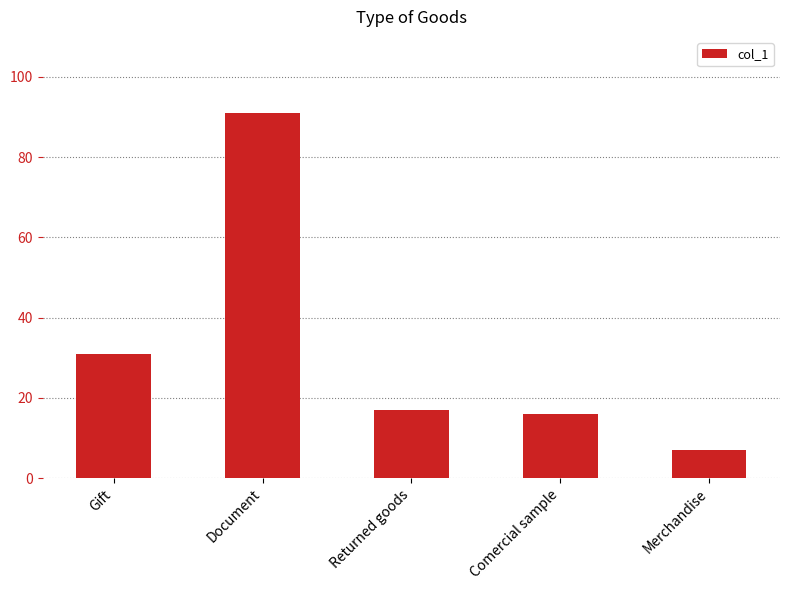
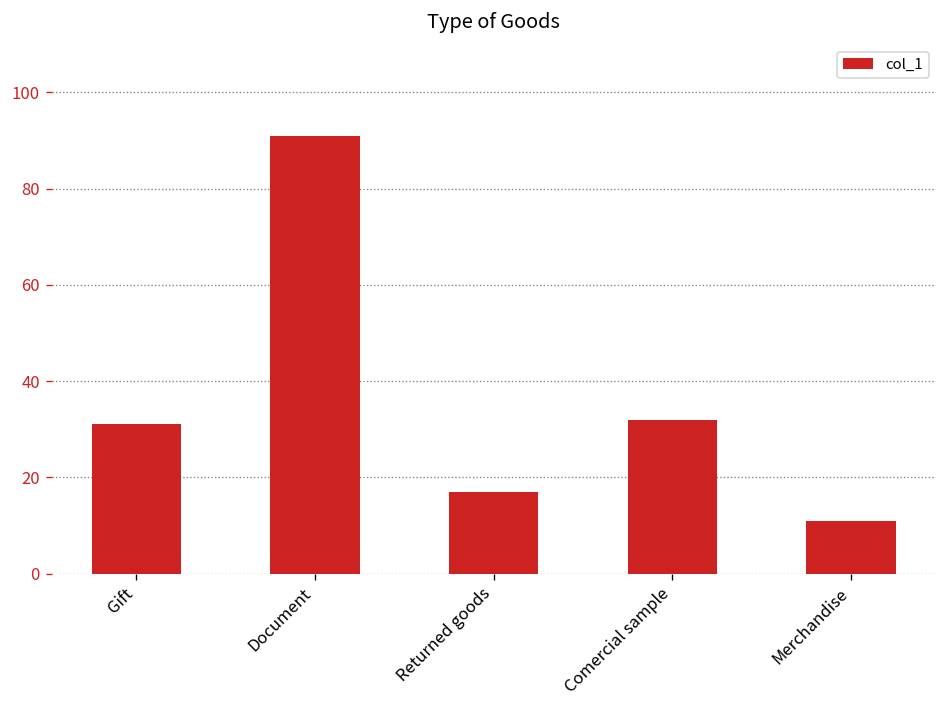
  {
    "Gift": 31,
    "Document": 91,
    "Returned goods": 17,
-   "Comercial sample": 16,
-   "Merchandise": 7
+   "Comercial sample": 32,
+   "Merchandise": 11
  }
